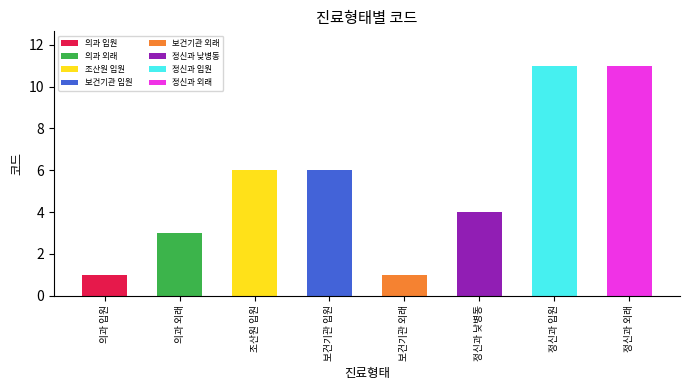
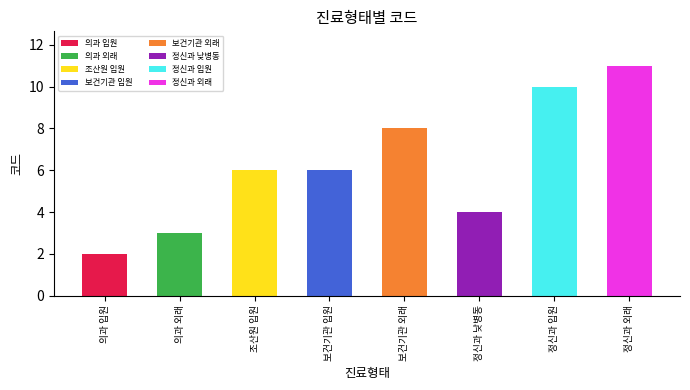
  {
-   "의과 입원": 1,
+   "의과 입원": 2,
    "의과 외래": 3,
    "조산원 입원": 6,
    "보건기관 입원": 6,
-   "보건기관 외래": 1,
+   "보건기관 외래": 8,
    "정신과 낮병동": 4,
-   "정신과 입원": 11,
+   "정신과 입원": 10,
    "정신과 외래": 11
  }
